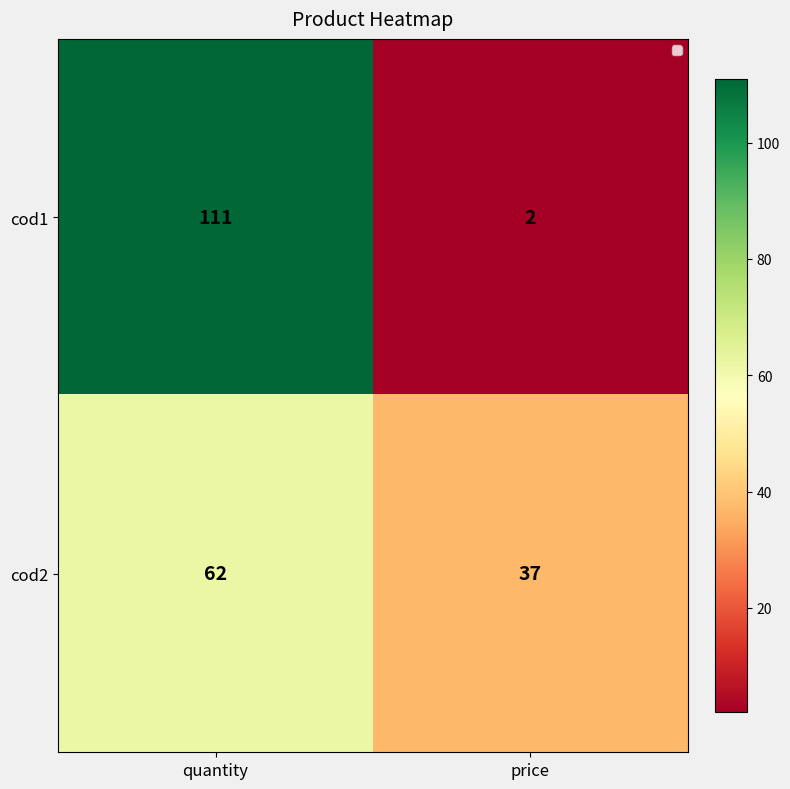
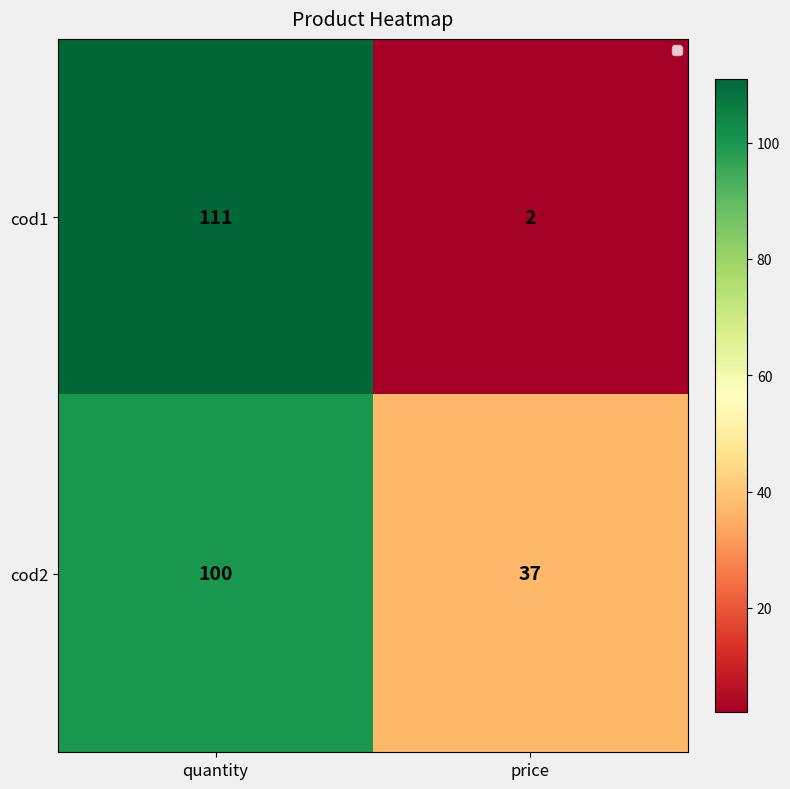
  {
    "cod1": {
      "quantity": 111,
      "price": 2
    },
    "cod2": {
-     "quantity": 62,
+     "quantity": 100,
      "price": 37
    }
  }
